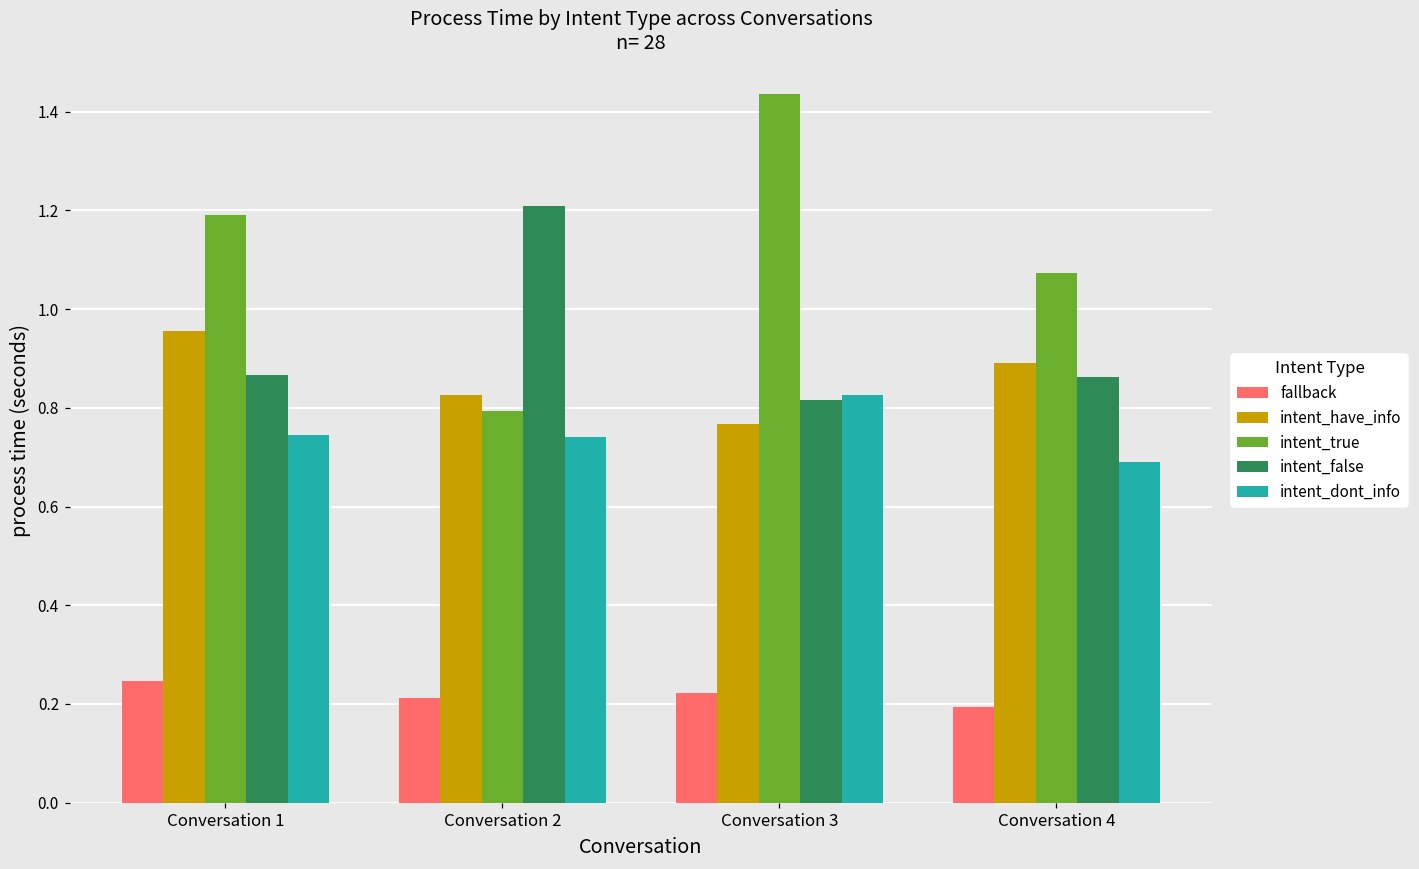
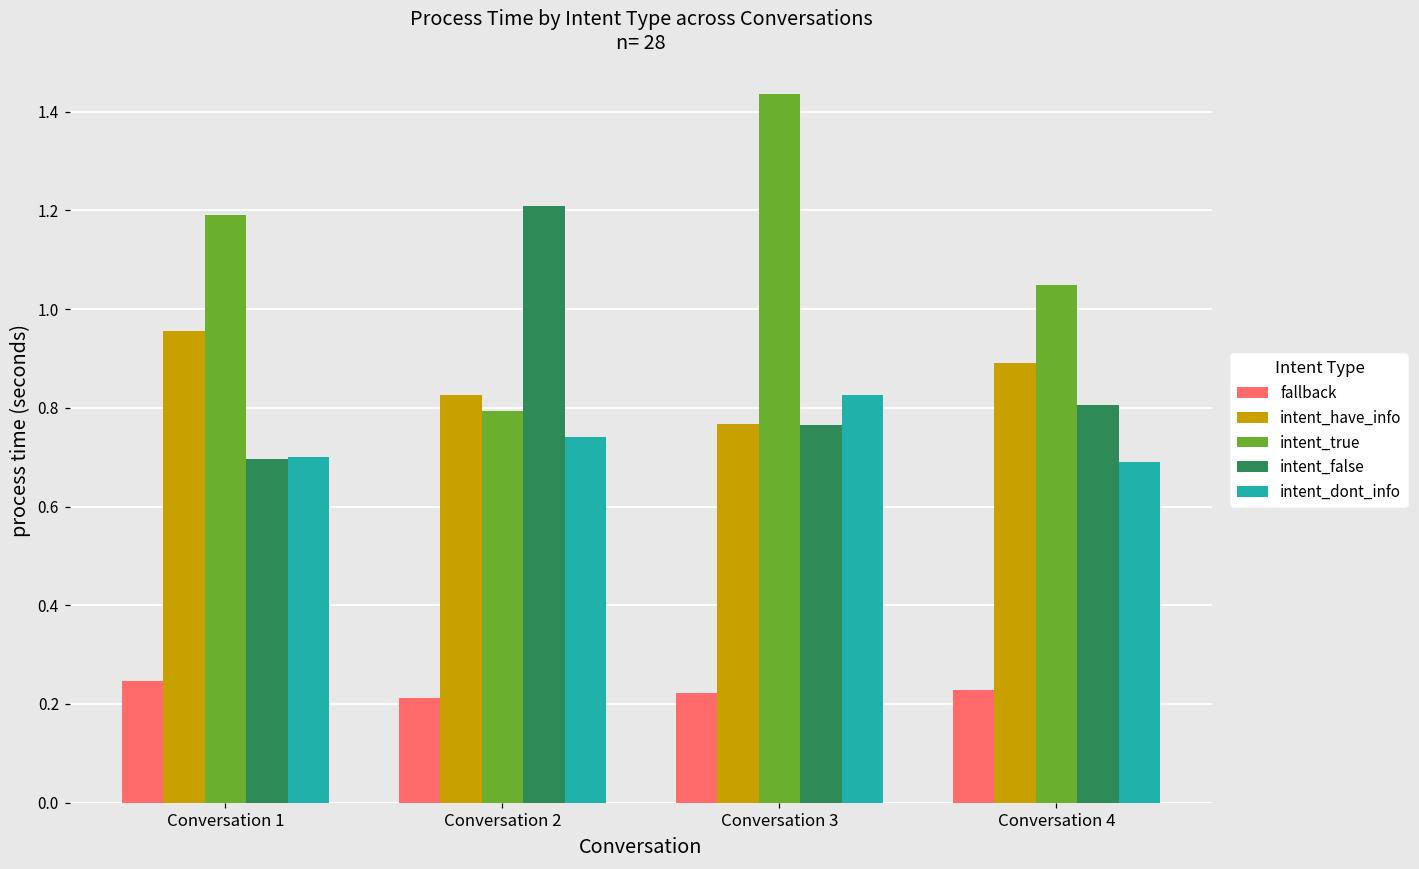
  {
    "fallback": {
      "Conversation 1": 0.25,
      "Conversation 2": 0.21,
      "Conversation 3": 0.22,
-     "Conversation 4": 0.19
+     "Conversation 4": 0.23
    },
    "intent_have_info": {
      "Conversation 1": 0.96,
      "Conversation 2": 0.83,
      "Conversation 3": 0.77,
      "Conversation 4": 0.89
    },
    "intent_true": {
      "Conversation 1": 1.19,
      "Conversation 2": 0.79,
      "Conversation 3": 1.44,
-     "Conversation 4": 1.07
+     "Conversation 4": 1.05
    },
    "intent_false": {
-     "Conversation 1": 0.87,
+     "Conversation 1": 0.70,
      "Conversation 2": 1.21,
-     "Conversation 3": 0.82,
-     "Conversation 4": 0.86
+     "Conversation 3": 0.77,
+     "Conversation 4": 0.81
    },
    "intent_dont_info": {
-     "Conversation 1": 0.75,
+     "Conversation 1": 0.70,
      "Conversation 2": 0.74,
      "Conversation 3": 0.83,
      "Conversation 4": 0.69
    }
  }
